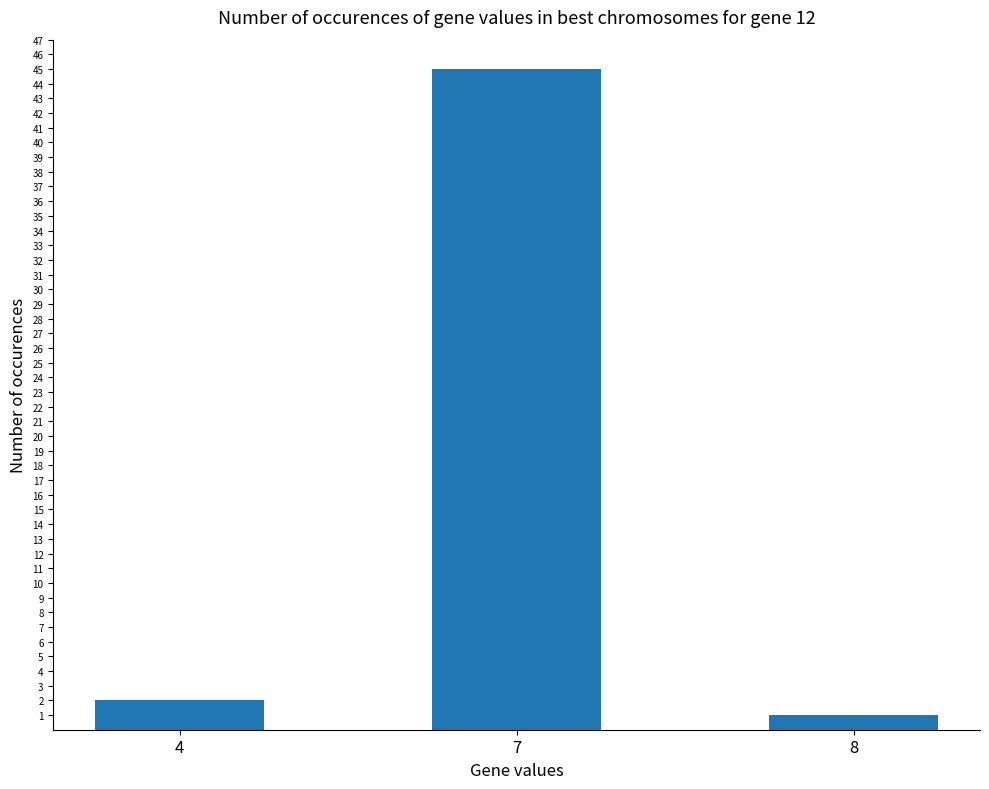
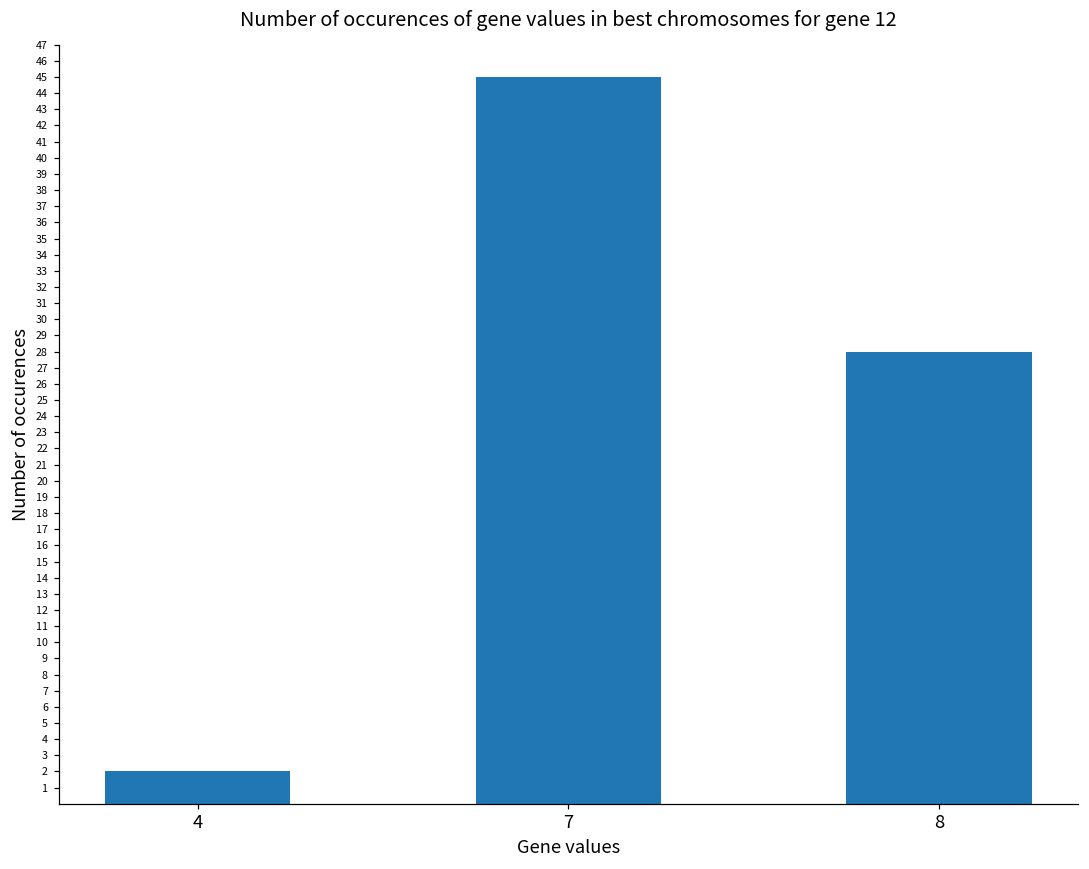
  {
    "4": 2,
    "7": 45,
-   "8": 1
+   "8": 28
  }
